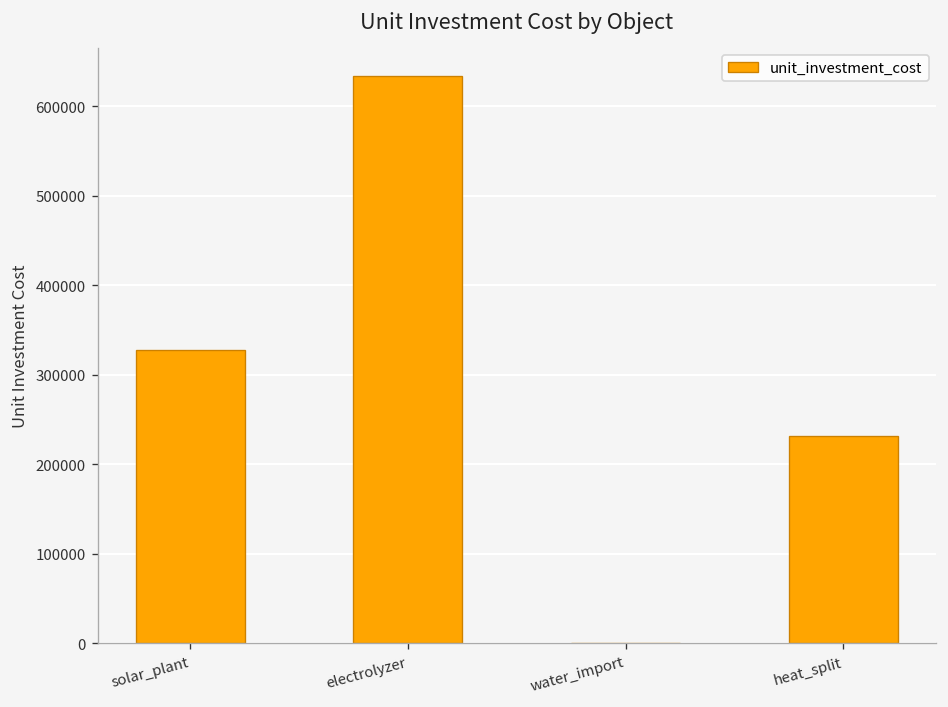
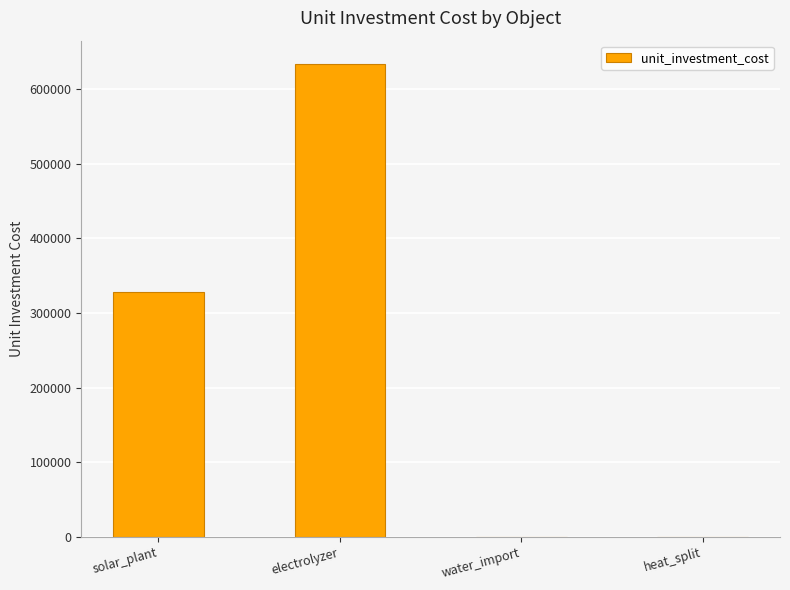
  {
    "solar_plant": 330000,
    "electrolyzer": 630000,
    "water_import": 0,
-   "heat_split": 230000
+   "heat_split": 0
  }
